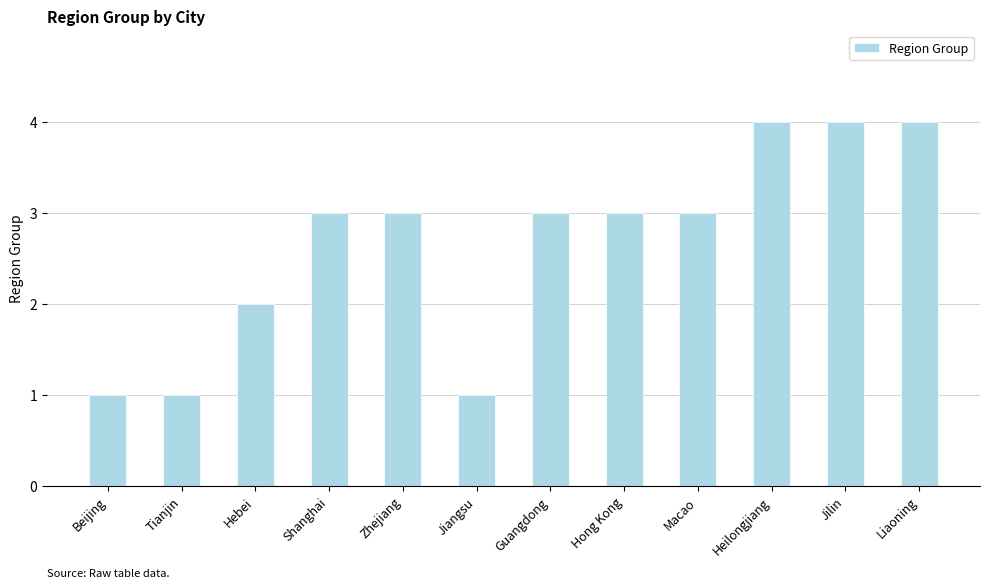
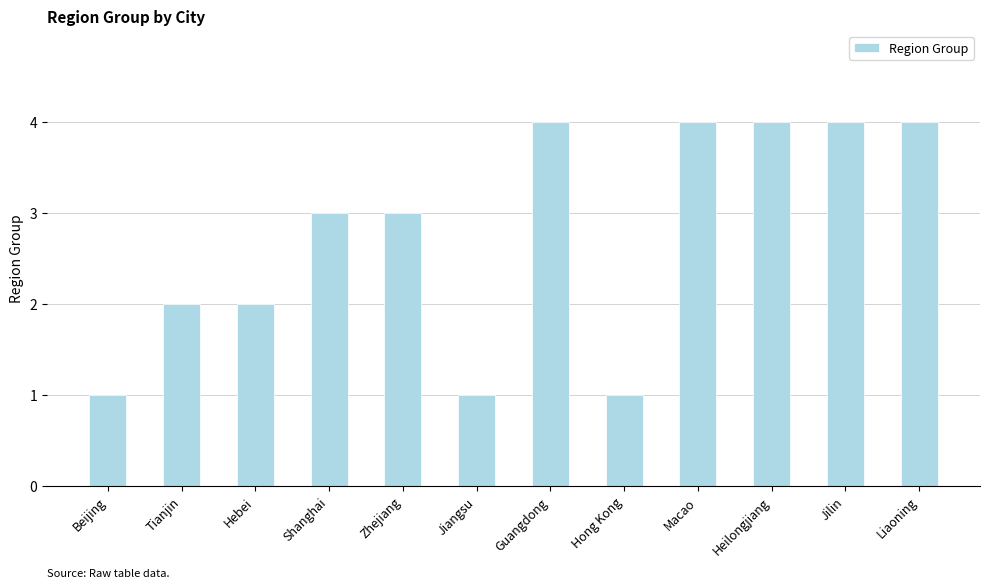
  {
    "Beijing": 1,
-   "Tianjin": 1,
+   "Tianjin": 2,
    "Hebei": 2,
    "Shanghai": 3,
    "Zhejiang": 3,
    "Jiangsu": 1,
-   "Guangdong": 3,
-   "Hong Kong": 3,
-   "Macao": 3,
+   "Guangdong": 4,
+   "Hong Kong": 1,
+   "Macao": 4,
    "Heilongjiang": 4,
    "Jilin": 4,
    "Liaoning": 4
  }
